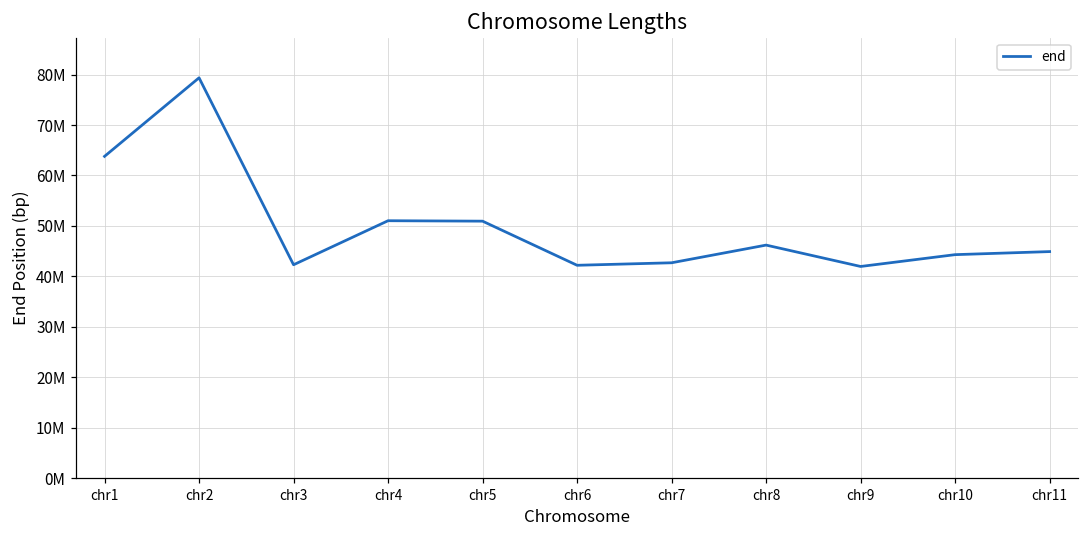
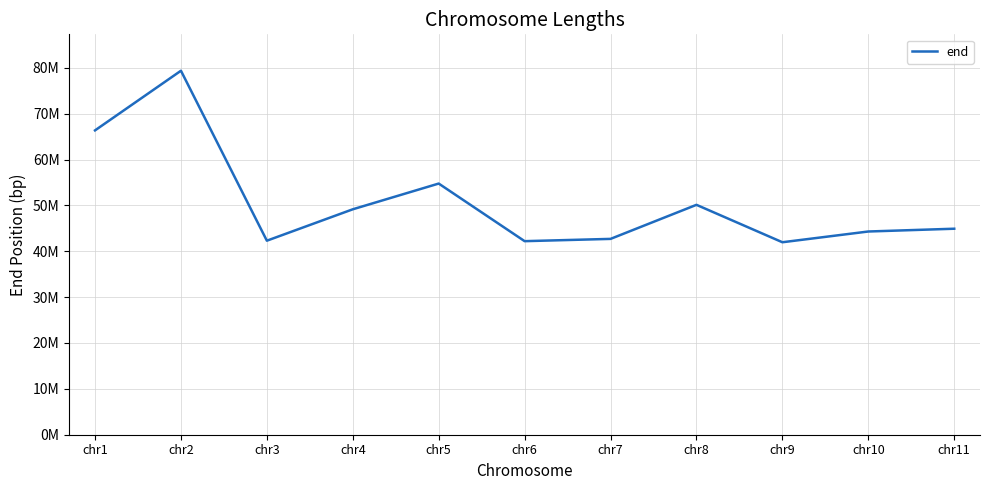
  {
-   "chr1": 64000000,
+   "chr1": 66000000,
    "chr2": 79000000,
    "chr3": 42000000,
-   "chr4": 51000000,
-   "chr5": 51000000,
+   "chr4": 49000000,
+   "chr5": 55000000,
    "chr6": 42000000,
    "chr7": 43000000,
-   "chr8": 46000000,
+   "chr8": 50000000,
    "chr9": 42000000,
    "chr10": 44000000,
    "chr11": 45000000
  }
